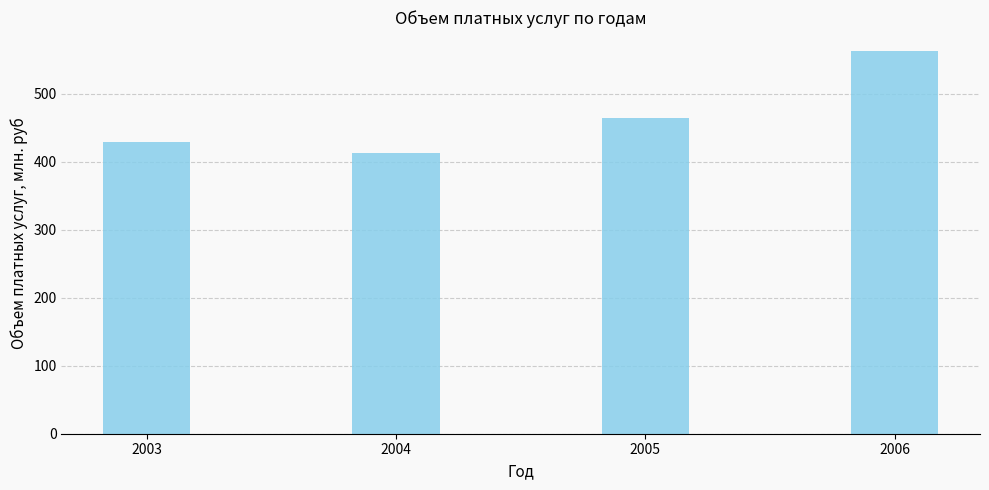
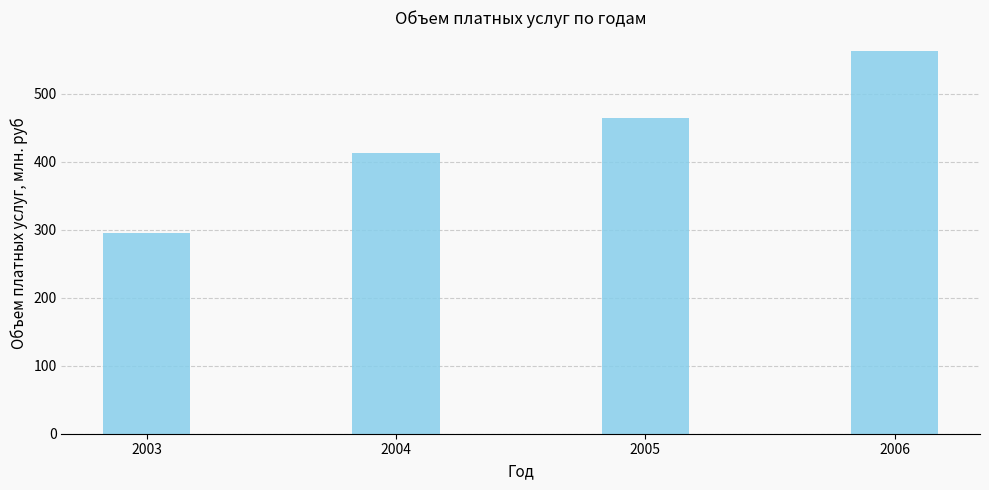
  {
-   "2003": 430,
+   "2003": 290,
    "2004": 410,
    "2005": 460,
    "2006": 560
  }
